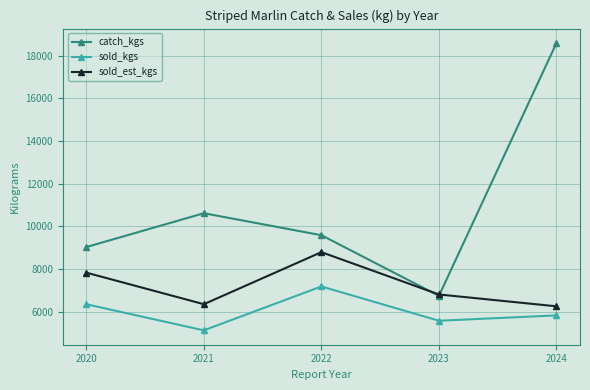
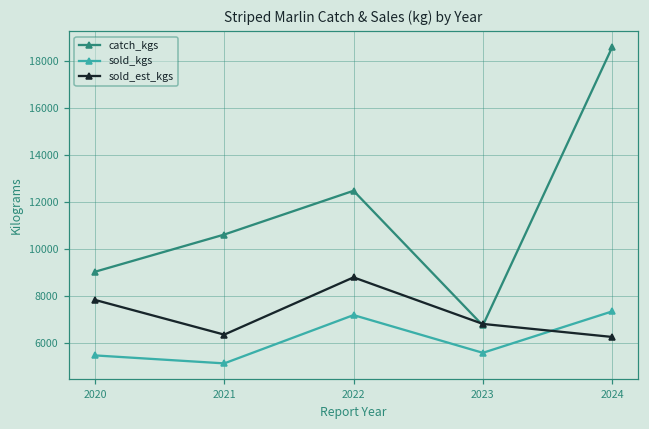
  {
    "catch_kgs": {
      "2020": 9000,
      "2021": 10600,
-     "2022": 9600,
+     "2022": 12500,
      "2024": 18600
    },
    "sold_kgs": {
-     "2020": 6400,
+     "2020": 5500,
      "2021": 5100,
      "2022": 7200,
      "2023": 5600,
-     "2024": 5800
+     "2024": 7300
    },
    "sold_est_kgs": {
      "2020": 7800,
      "2021": 6400,
      "2022": 8800,
      "2024": 6300
    }
  }
